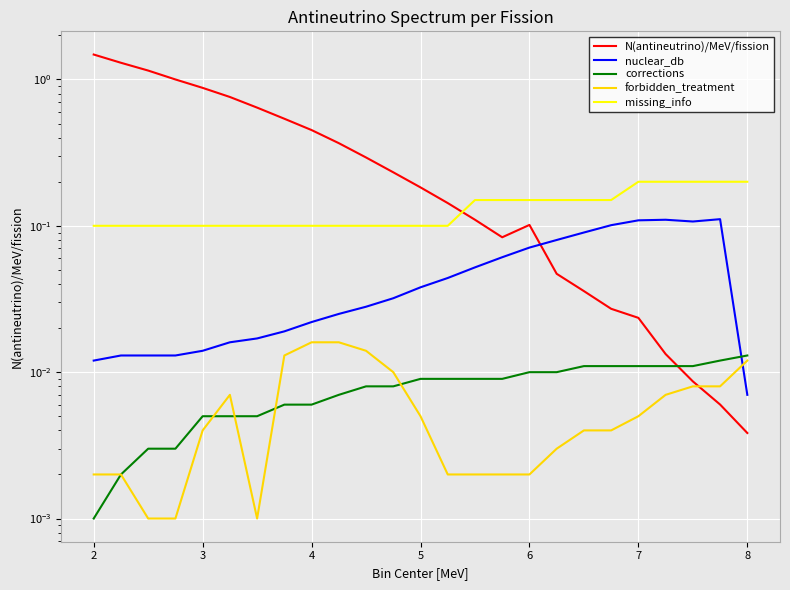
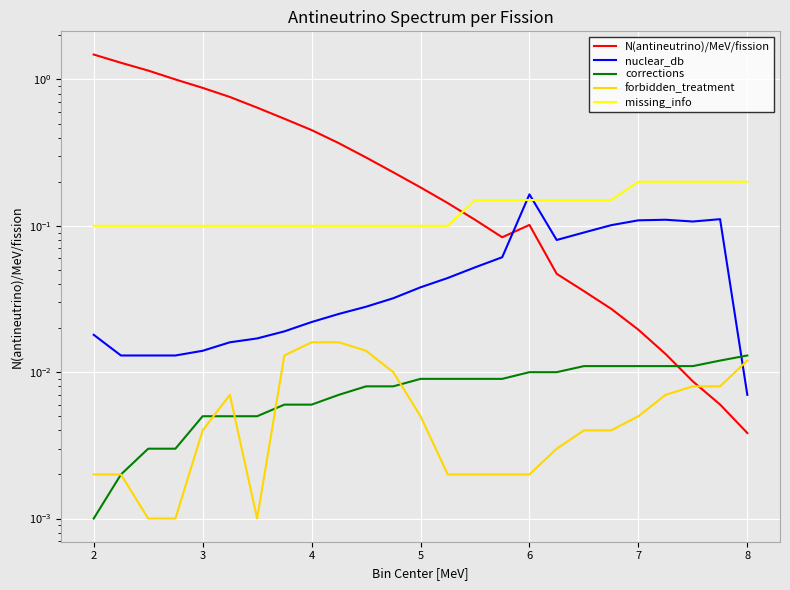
  {
    "N(antineutrino)/MeV/fission": {
      "2": 1.5,
      "3": 0.9,
      "4": 0.45,
      "5": 0.18,
      "6": 0.10,
-     "7": 0.024,
+     "7": 0.020,
      "8": 0.0038
    },
    "nuclear_db": {
-     "2": 0.012,
+     "2": 0.018,
      "3": 0.014,
      "4": 0.022,
      "5": 0.038,
-     "6": 0.07,
+     "6": 0.16,
      "7": 0.11,
      "8": 0.007
    },
    "corrections": {
      "2": 0.001,
      "3": 0.005,
      "4": 0.006,
      "5": 0.009,
      "6": 0.010,
      "7": 0.011,
      "8": 0.013
    }
  }
